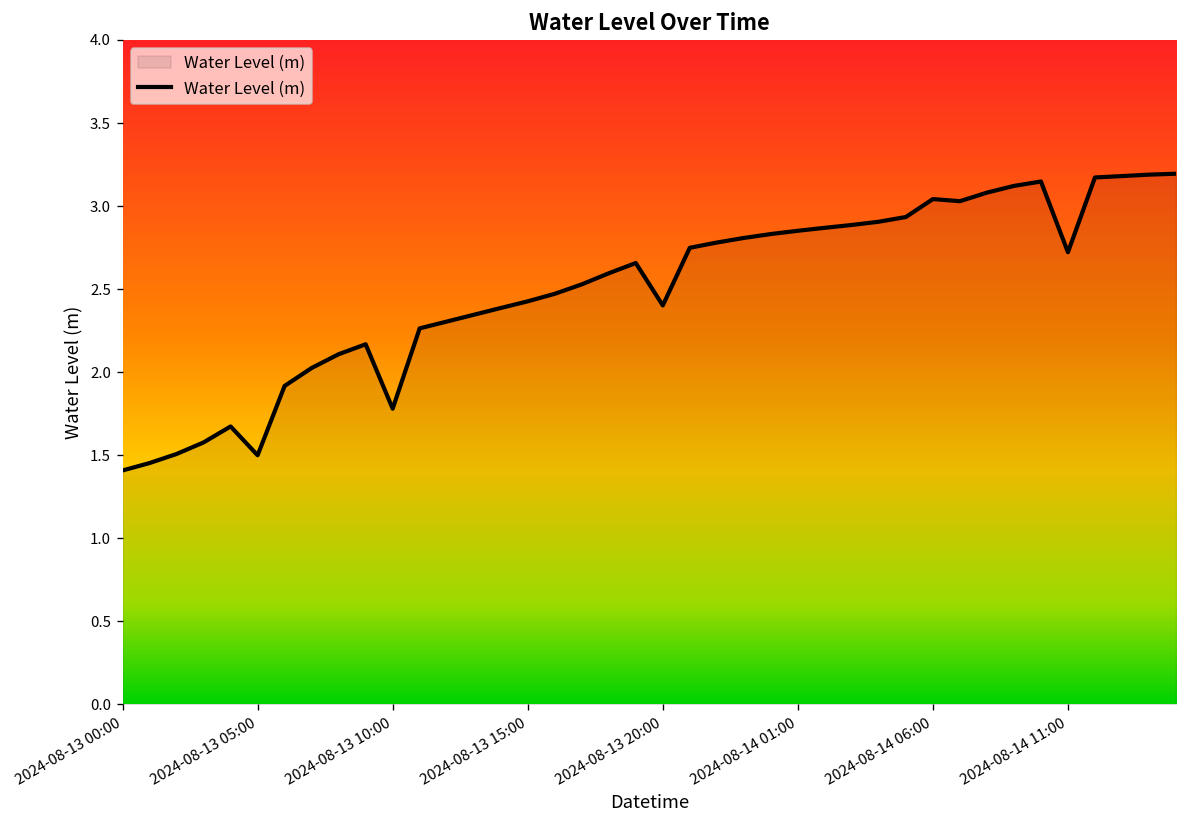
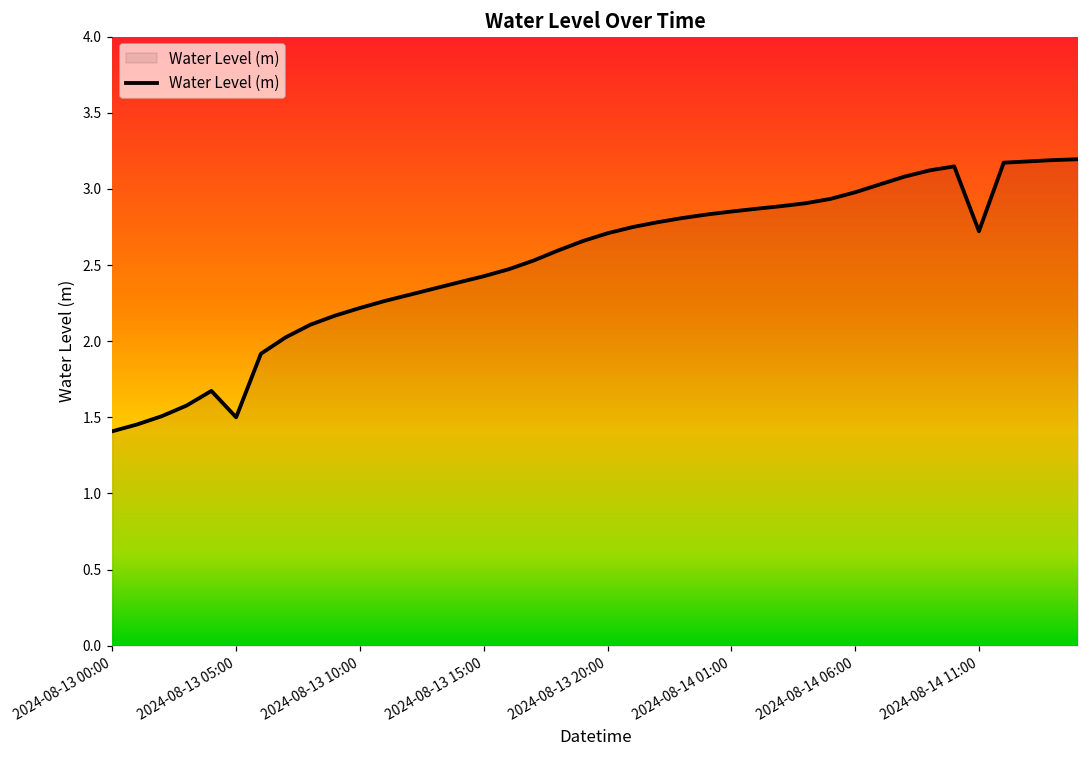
  {
    "2024-08-13 00:00": 1.41,
    "2024-08-13 05:00": 1.50,
-   "2024-08-13 10:00": 1.78,
+   "2024-08-13 10:00": 2.22,
    "2024-08-13 15:00": 2.43,
-   "2024-08-13 20:00": 2.40,
+   "2024-08-13 20:00": 2.71,
    "2024-08-14 01:00": 2.85,
-   "2024-08-14 06:00": 3.04,
+   "2024-08-14 06:00": 2.98,
    "2024-08-14 11:00": 2.72
  }
